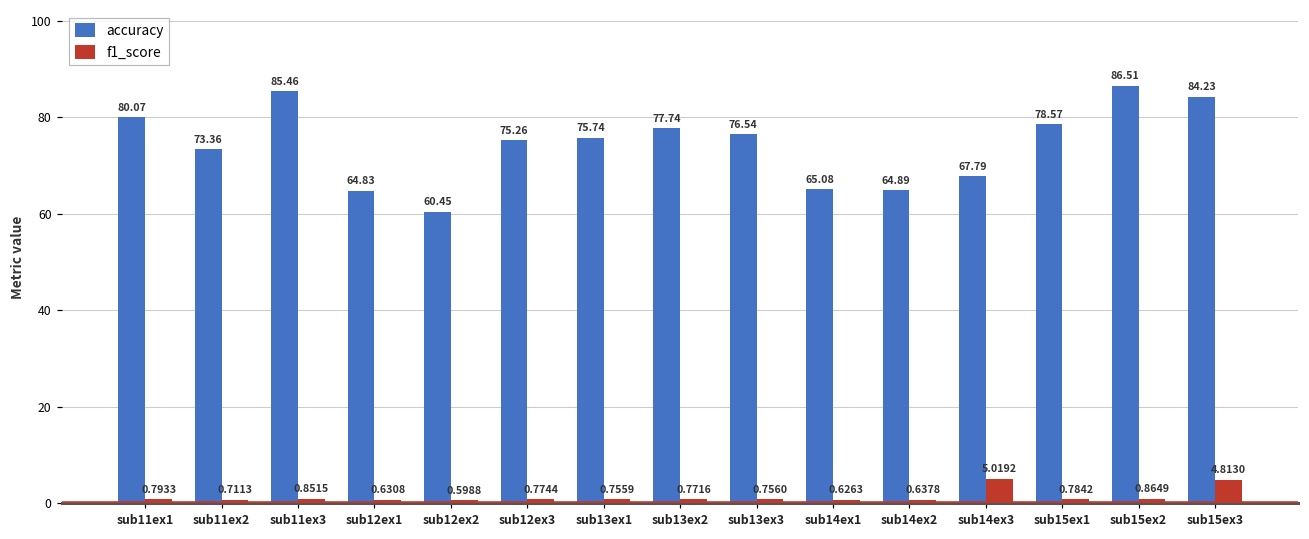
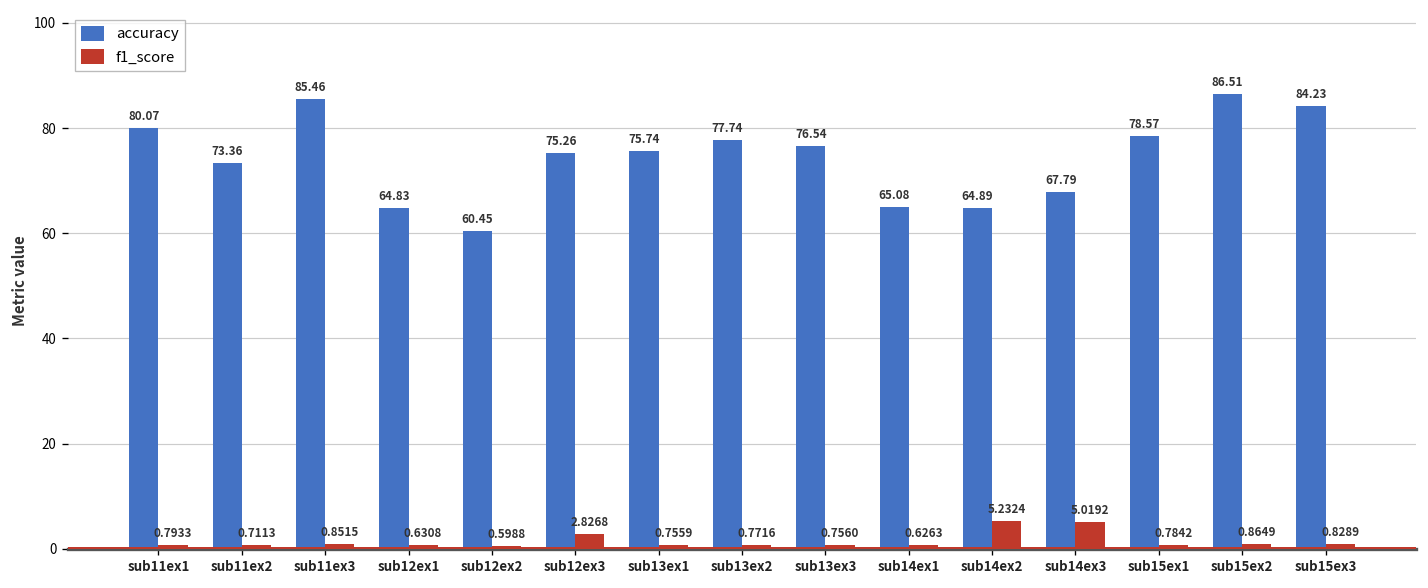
  {
    "accuracy": {
      "sub11ex1": 80.07,
      "sub11ex2": 73.36,
      "sub11ex3": 85.46,
      "sub12ex1": 64.83,
      "sub12ex2": 60.45,
      "sub12ex3": 75.26,
      "sub13ex1": 75.74,
      "sub13ex2": 77.74,
      "sub13ex3": 76.54,
      "sub14ex1": 65.08,
      "sub14ex2": 64.89,
      "sub14ex3": 67.79,
      "sub15ex1": 78.57,
      "sub15ex2": 86.51,
      "sub15ex3": 84.23
    },
    "f1_score": {
      "sub11ex1": 0.7933,
      "sub11ex2": 0.7113,
      "sub11ex3": 0.8515,
      "sub12ex1": 0.6308,
      "sub12ex2": 0.5988,
-     "sub12ex3": 0.7744,
+     "sub12ex3": 2.8268,
      "sub13ex1": 0.7559,
      "sub13ex2": 0.7716,
      "sub13ex3": 0.7560,
      "sub14ex1": 0.6263,
-     "sub14ex2": 0.6378,
+     "sub14ex2": 5.2324,
      "sub14ex3": 5.0192,
      "sub15ex1": 0.7842,
      "sub15ex2": 0.8649,
-     "sub15ex3": 4.8130
+     "sub15ex3": 0.8289
    }
  }
